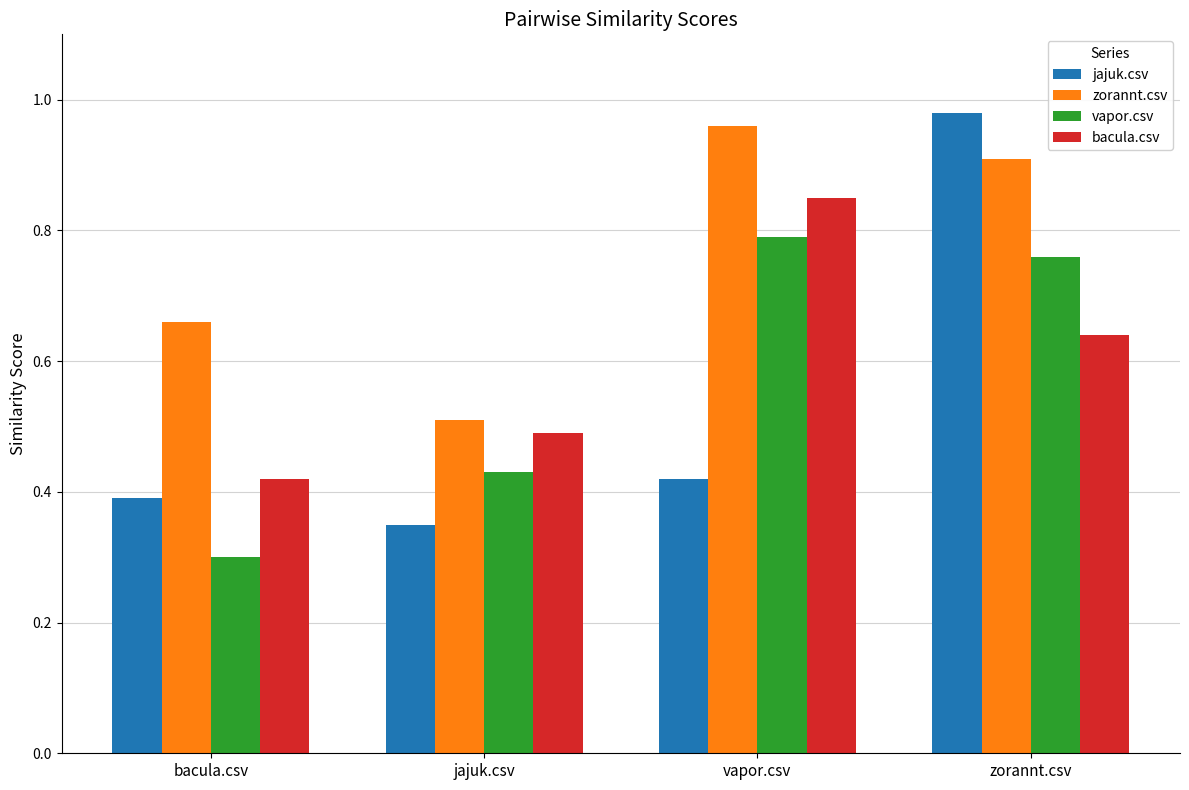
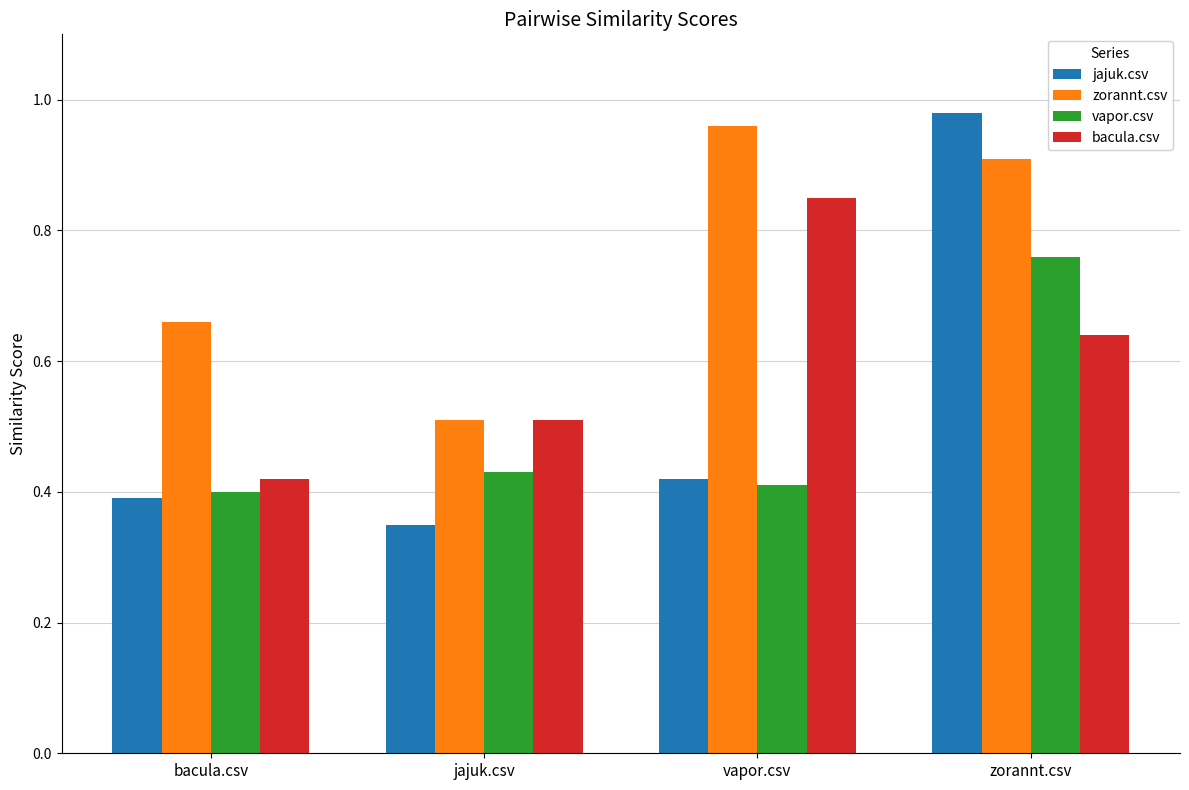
  {
    "jajuk.csv": {
      "bacula.csv": 0.39,
      "jajuk.csv": 0.35,
      "vapor.csv": 0.42,
      "zorannt.csv": 0.98
    },
    "zorannt.csv": {
      "bacula.csv": 0.66,
      "jajuk.csv": 0.51,
      "vapor.csv": 0.96,
      "zorannt.csv": 0.91
    },
    "vapor.csv": {
-     "bacula.csv": 0.3,
+     "bacula.csv": 0.4,
      "jajuk.csv": 0.43,
-     "vapor.csv": 0.79,
+     "vapor.csv": 0.41,
      "zorannt.csv": 0.76
    },
    "bacula.csv": {
      "bacula.csv": 0.42,
-     "jajuk.csv": 0.49,
+     "jajuk.csv": 0.51,
      "vapor.csv": 0.85,
      "zorannt.csv": 0.64
    }
  }
